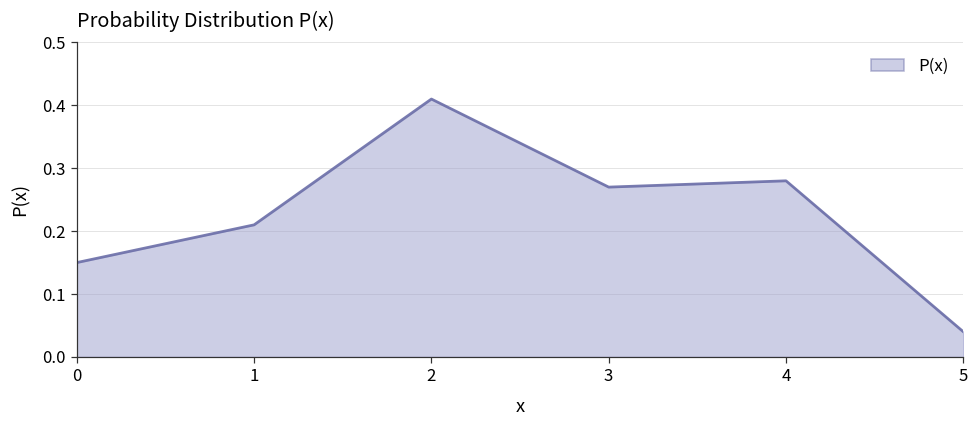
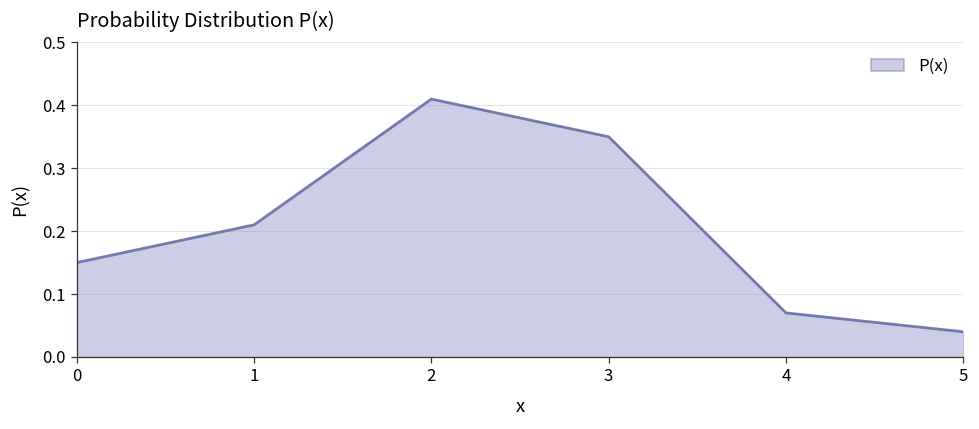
  {
    "0": 0.15,
    "1": 0.21,
    "2": 0.41,
-   "3": 0.27,
-   "4": 0.28,
+   "3": 0.35,
+   "4": 0.07,
    "5": 0.04
  }
